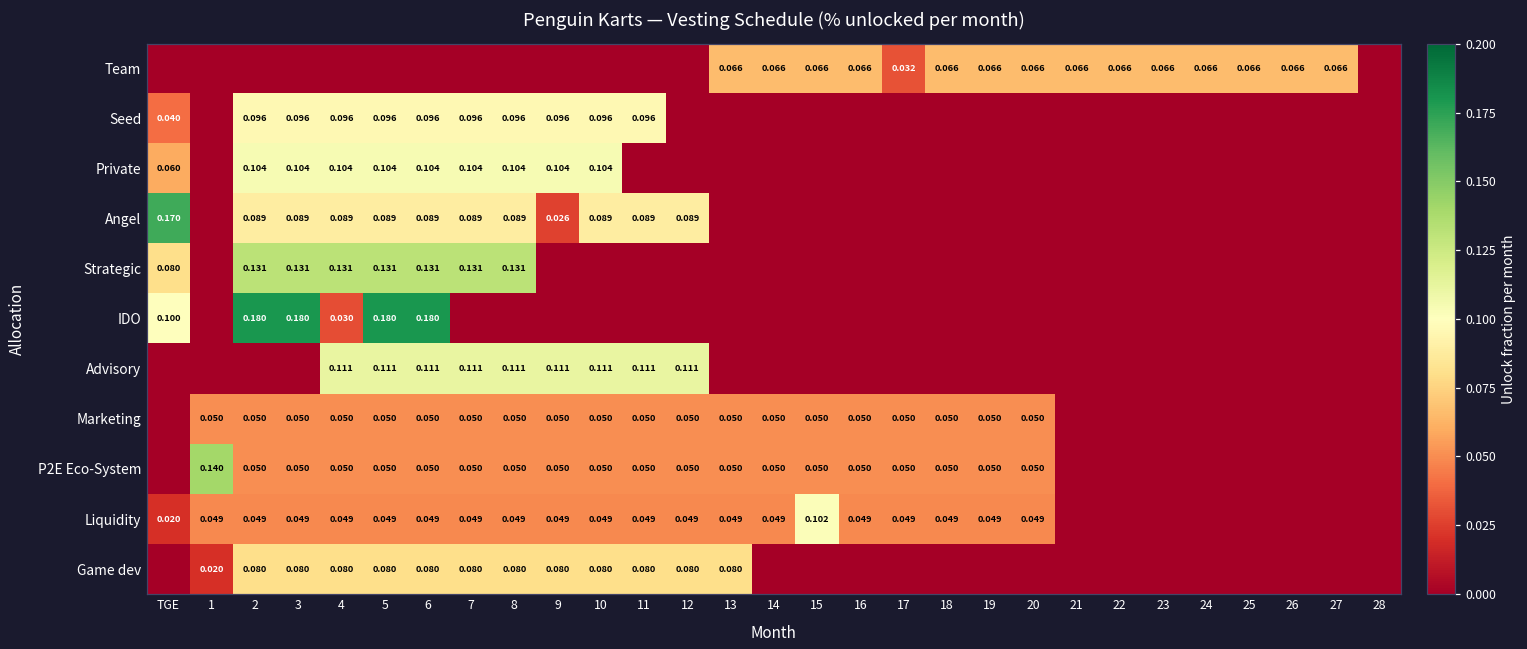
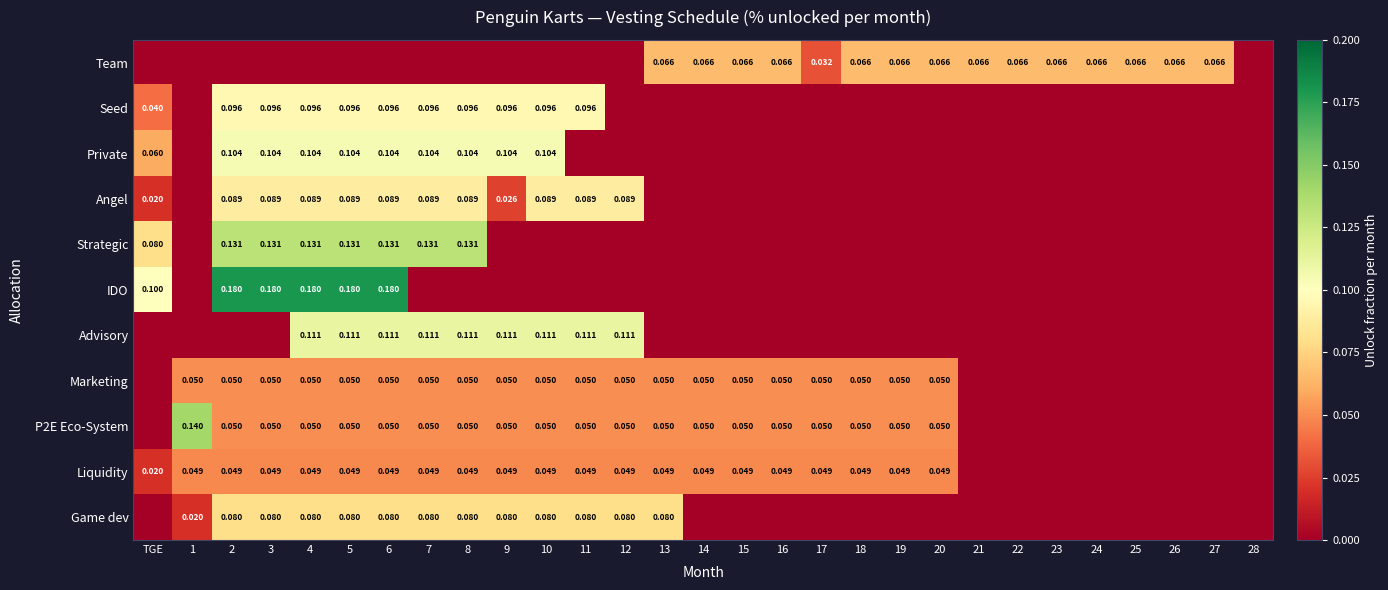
  {
    "Team": {
      "13": 0.066,
      "14": 0.066,
      "15": 0.066,
      "16": 0.066,
      "17": 0.032,
      "18": 0.066,
      "19": 0.066,
      "20": 0.066,
      "21": 0.066,
      "22": 0.066,
      "23": 0.066,
      "24": 0.066,
      "25": 0.066,
      "26": 0.066,
      "27": 0.066
    },
    "Seed": {
      "TGE": 0.040,
      "2": 0.096,
      "3": 0.096,
      "4": 0.096,
      "5": 0.096,
      "6": 0.096,
      "7": 0.096,
      "8": 0.096,
      "9": 0.096,
      "10": 0.096,
      "11": 0.096
    },
    "Private": {
      "TGE": 0.060,
      "2": 0.104,
      "3": 0.104,
      "4": 0.104,
      "5": 0.104,
      "6": 0.104,
      "7": 0.104,
      "8": 0.104,
      "9": 0.104,
      "10": 0.104
    },
    "Angel": {
-     "TGE": 0.170,
+     "TGE": 0.020,
      "2": 0.089,
      "3": 0.089,
      "4": 0.089,
      "5": 0.089,
      "6": 0.089,
      "7": 0.089,
      "8": 0.089,
      "9": 0.026,
      "10": 0.089,
      "11": 0.089,
      "12": 0.089
    },
    "Strategic": {
      "TGE": 0.080,
      "2": 0.131,
      "3": 0.131,
      "4": 0.131,
      "5": 0.131,
      "6": 0.131,
      "7": 0.131,
      "8": 0.131
    },
    "IDO": {
      "TGE": 0.100,
      "2": 0.180,
      "3": 0.180,
-     "4": 0.030,
+     "4": 0.180,
      "5": 0.180,
      "6": 0.180
    },
    "Advisory": {
      "4": 0.111,
      "5": 0.111,
      "6": 0.111,
      "7": 0.111,
      "8": 0.111,
      "9": 0.111,
      "10": 0.111,
      "11": 0.111,
      "12": 0.111
    },
    "Marketing": {
      "1": 0.050,
      "2": 0.050,
      "3": 0.050,
      "4": 0.050,
      "5": 0.050,
      "6": 0.050,
      "7": 0.050,
      "8": 0.050,
      "9": 0.050,
      "10": 0.050,
      "11": 0.050,
      "12": 0.050,
      "13": 0.050,
      "14": 0.050,
      "15": 0.050,
      "16": 0.050,
      "17": 0.050,
      "18": 0.050,
      "19": 0.050,
      "20": 0.050
    },
    "P2E Eco-System": {
      "1": 0.140,
      "2": 0.050,
      "3": 0.050,
      "4": 0.050,
      "5": 0.050,
      "6": 0.050,
      "7": 0.050,
      "8": 0.050,
      "9": 0.050,
      "10": 0.050,
      "11": 0.050,
      "12": 0.050,
      "13": 0.050,
      "14": 0.050,
      "15": 0.050,
      "16": 0.050,
      "17": 0.050,
      "18": 0.050,
      "19": 0.050,
      "20": 0.050
    },
    "Liquidity": {
      "TGE": 0.020,
      "1": 0.049,
      "2": 0.049,
      "3": 0.049,
      "4": 0.049,
      "5": 0.049,
      "6": 0.049,
      "7": 0.049,
      "8": 0.049,
      "9": 0.049,
      "10": 0.049,
      "11": 0.049,
      "12": 0.049,
      "13": 0.049,
      "14": 0.049,
-     "15": 0.102,
+     "15": 0.049,
      "16": 0.049,
      "17": 0.049,
      "18": 0.049,
      "19": 0.049,
      "20": 0.049
    },
    "Game dev": {
      "1": 0.020,
      "2": 0.080,
      "3": 0.080,
      "4": 0.080,
      "5": 0.080,
      "6": 0.080,
      "7": 0.080,
      "8": 0.080,
      "9": 0.080,
      "10": 0.080,
      "11": 0.080,
      "12": 0.080,
      "13": 0.080
    }
  }
